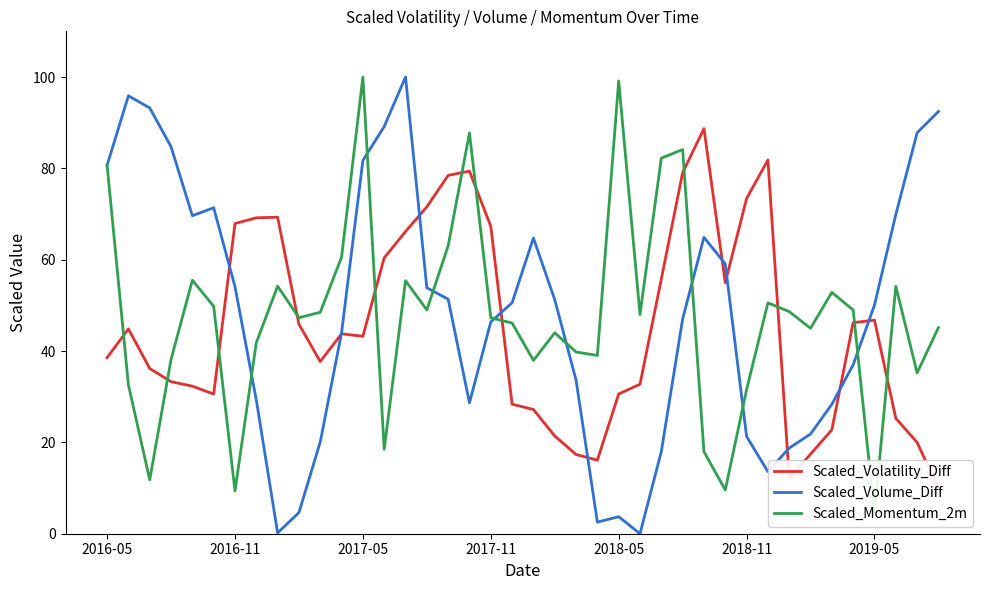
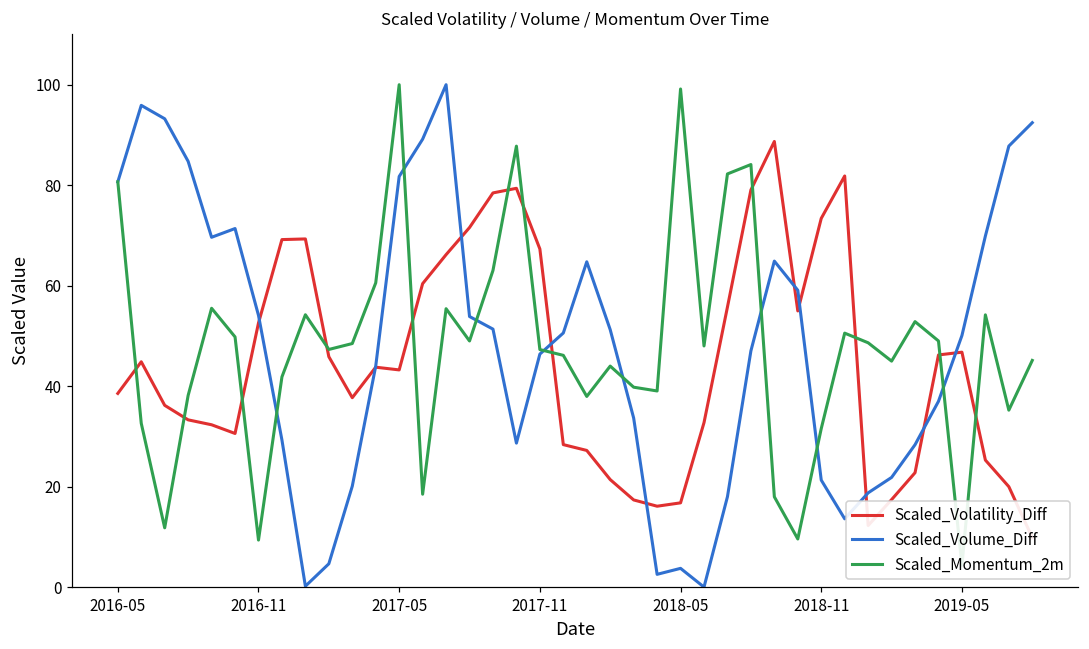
  {
    "Scaled_Volatility_Diff": {
      "2016-05": 39,
-     "2016-11": 68,
+     "2016-11": 53,
      "2017-05": 43,
      "2017-11": 67,
-     "2018-05": 31,
+     "2018-05": 17,
      "2018-11": 73,
      "2019-05": 47
    },
    "Scaled_Volume_Diff": {
      "2016-11": 54,
      "2017-05": 82,
      "2017-11": 46,
      "2018-05": 4,
      "2018-11": 21,
      "2019-05": 50
    },
    "Scaled_Momentum_2m": {
      "2016-11": 9,
      "2017-05": 100,
      "2017-11": 47,
      "2018-05": 99,
      "2018-11": 32
    }
  }
